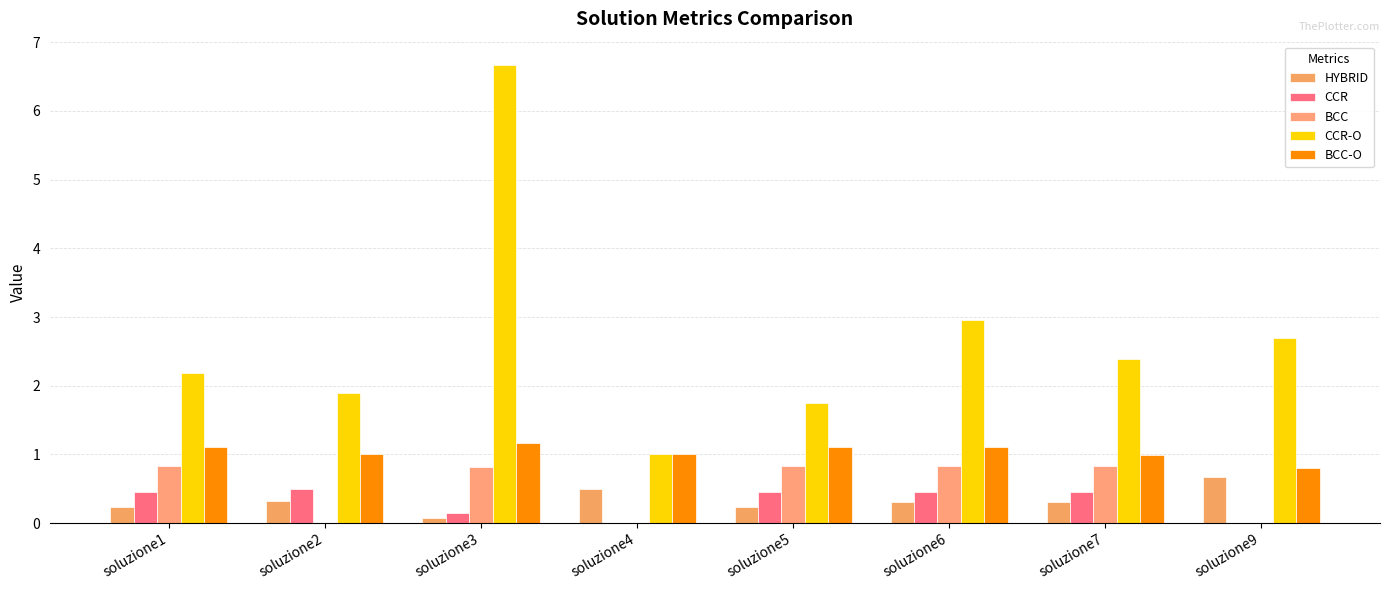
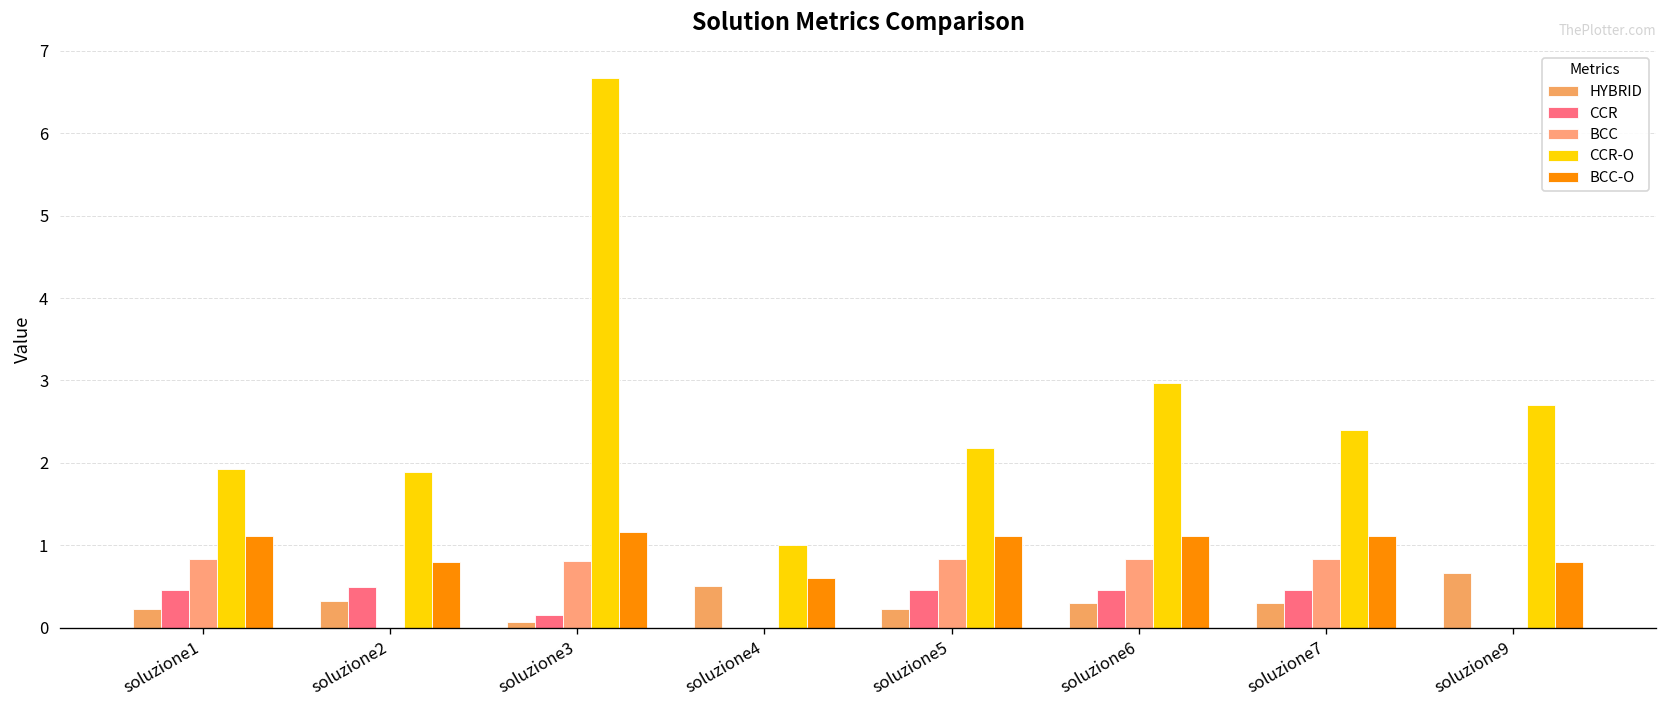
  {
    "CCR-O": {
-     "soluzione1": 2.2,
+     "soluzione1": 1.9,
      "soluzione2": 1.9,
      "soluzione3": 6.7,
      "soluzione4": 1.0,
-     "soluzione5": 1.8,
+     "soluzione5": 2.2,
      "soluzione6": 3.0,
      "soluzione7": 2.4,
      "soluzione9": 2.7
    },
    "BCC-O": {
      "soluzione1": 1.1,
-     "soluzione2": 1.0,
+     "soluzione2": 0.8,
      "soluzione3": 1.2,
-     "soluzione4": 1.0,
+     "soluzione4": 0.6,
      "soluzione5": 1.1,
      "soluzione6": 1.1,
-     "soluzione7": 1.0,
+     "soluzione7": 1.1,
      "soluzione9": 0.8
    }
  }
